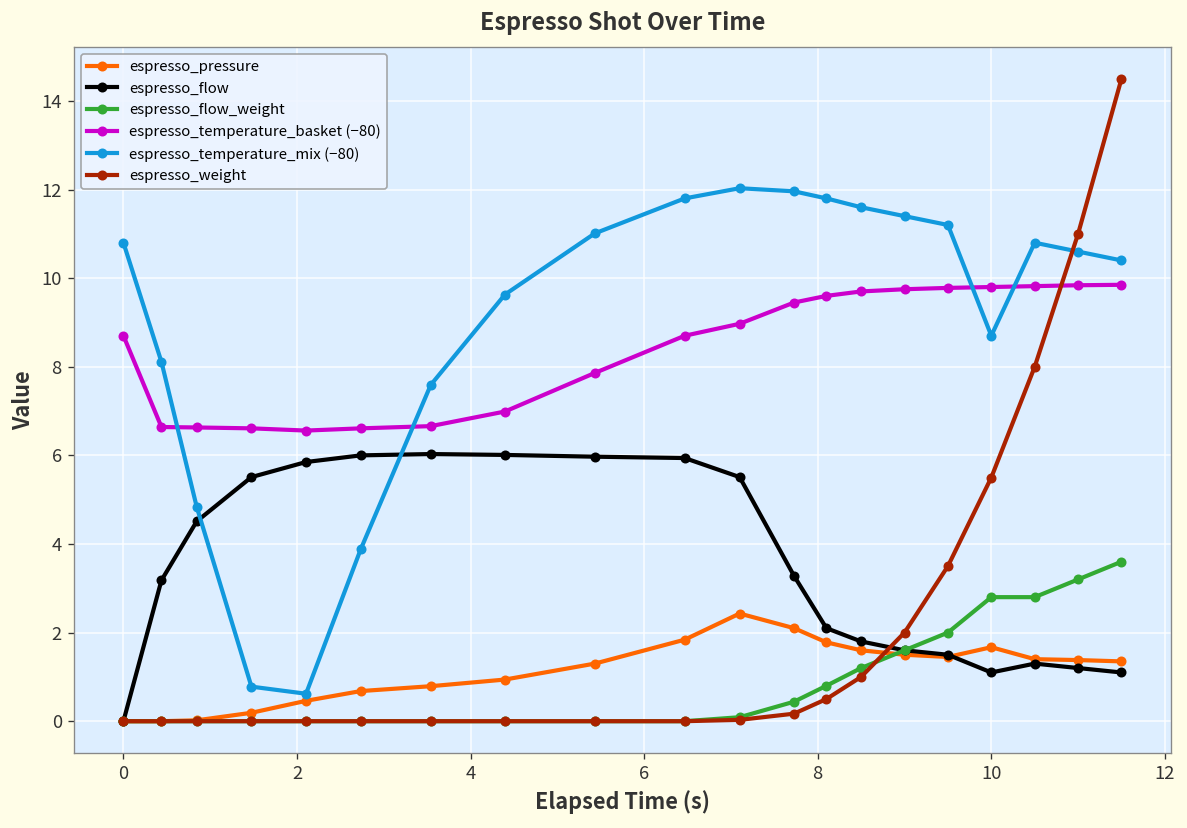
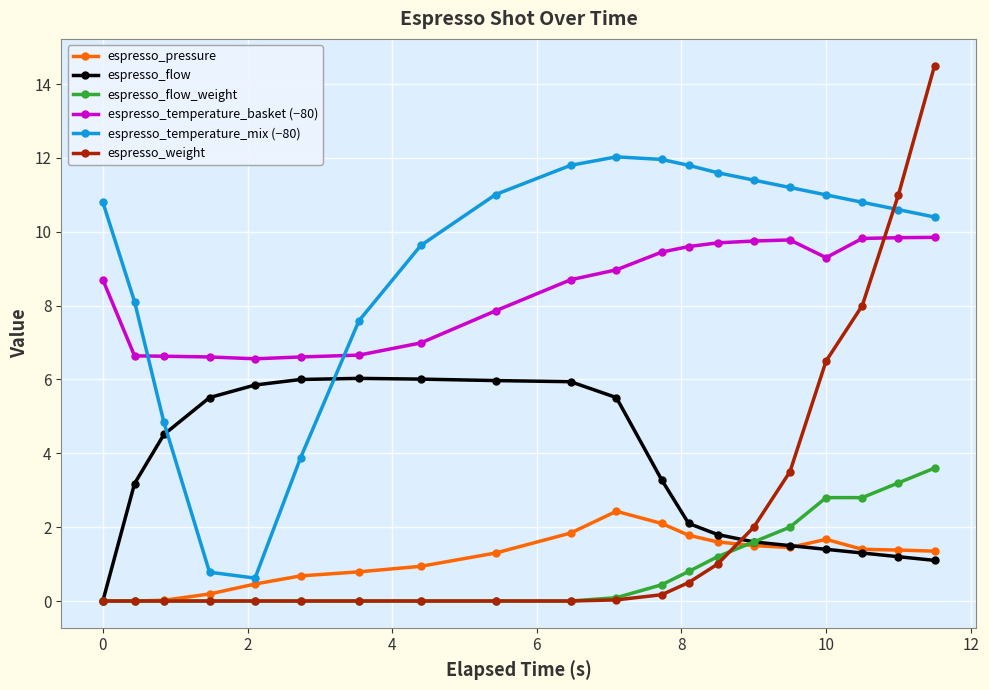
  {
    "espresso_pressure": {
      "10": 1.7
    },
    "espresso_flow": {
-     "10": 1.1
+     "10": 1.4
    },
    "espresso_flow_weight": {
      "10": 2.8
    },
    "espresso_temperature_basket (−80)": {
      "0": 8.7,
-     "10": 9.8
+     "10": 9.3
    },
    "espresso_temperature_mix (−80)": {
      "0": 10.8,
-     "10": 8.7
+     "10": 11.0
    },
    "espresso_weight": {
-     "10": 5.5
+     "10": 6.5
    }
  }
